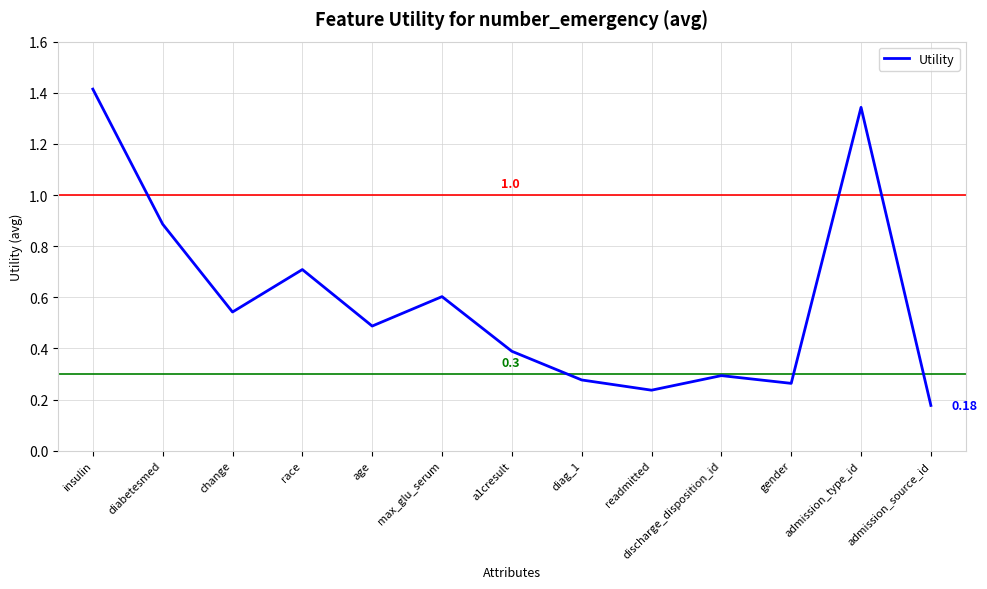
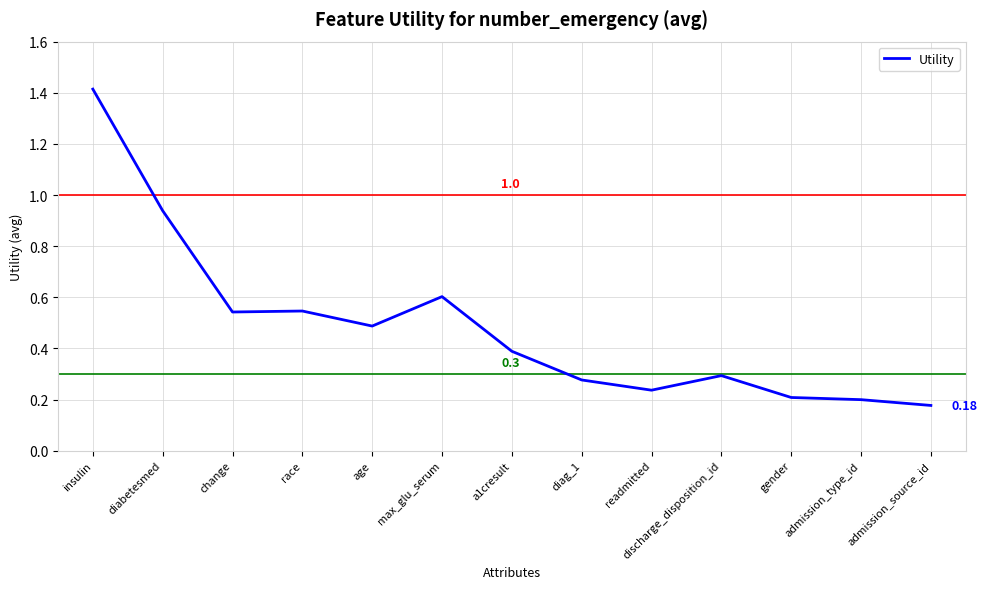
  {
    "insulin": 1.41,
-   "diabetesmed": 0.89,
+   "diabetesmed": 0.94,
    "change": 0.54,
-   "race": 0.71,
+   "race": 0.55,
    "age": 0.49,
    "max_glu_serum": 0.60,
    "diag_1": 0.28,
    "readmitted": 0.24,
    "discharge_disposition_id": 0.29,
-   "gender": 0.26,
-   "admission_type_id": 1.34
+   "gender": 0.21,
+   "admission_type_id": 0.20
  }
